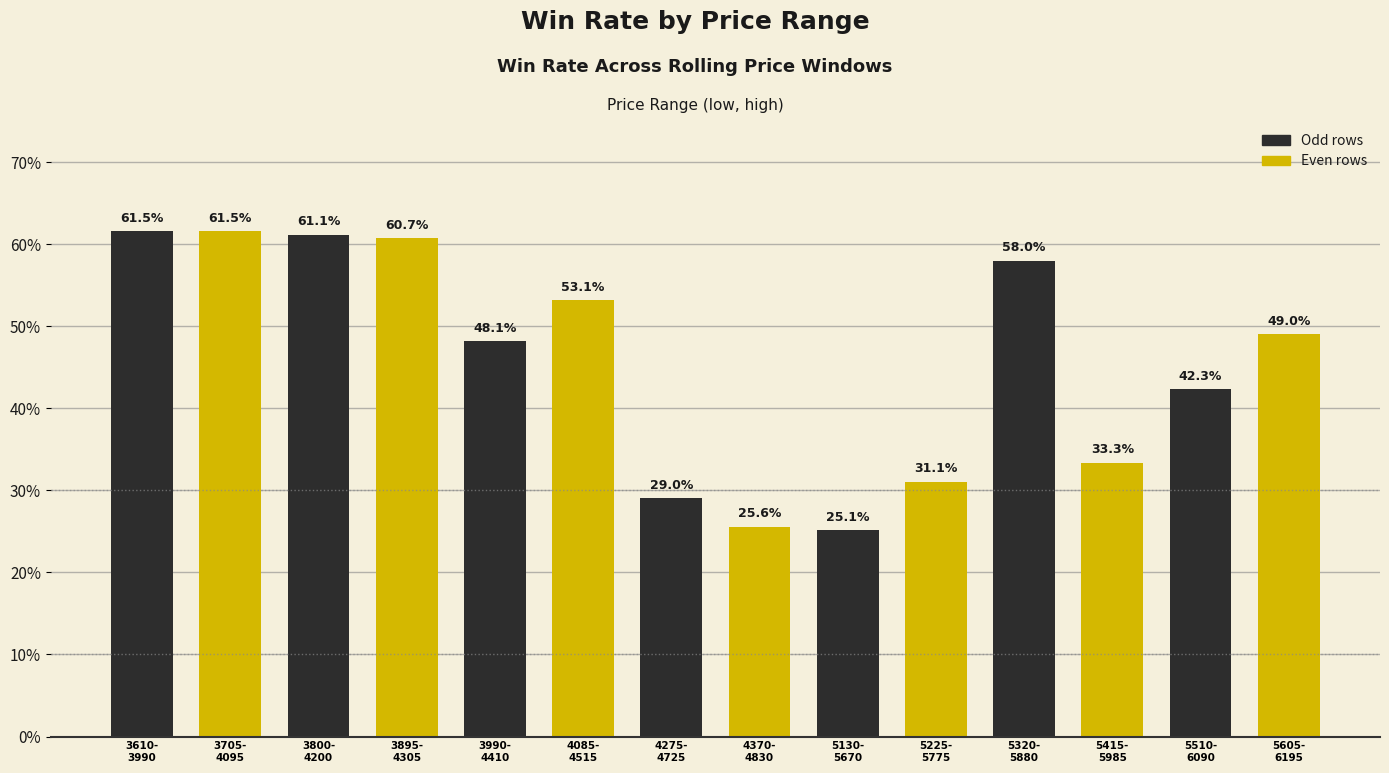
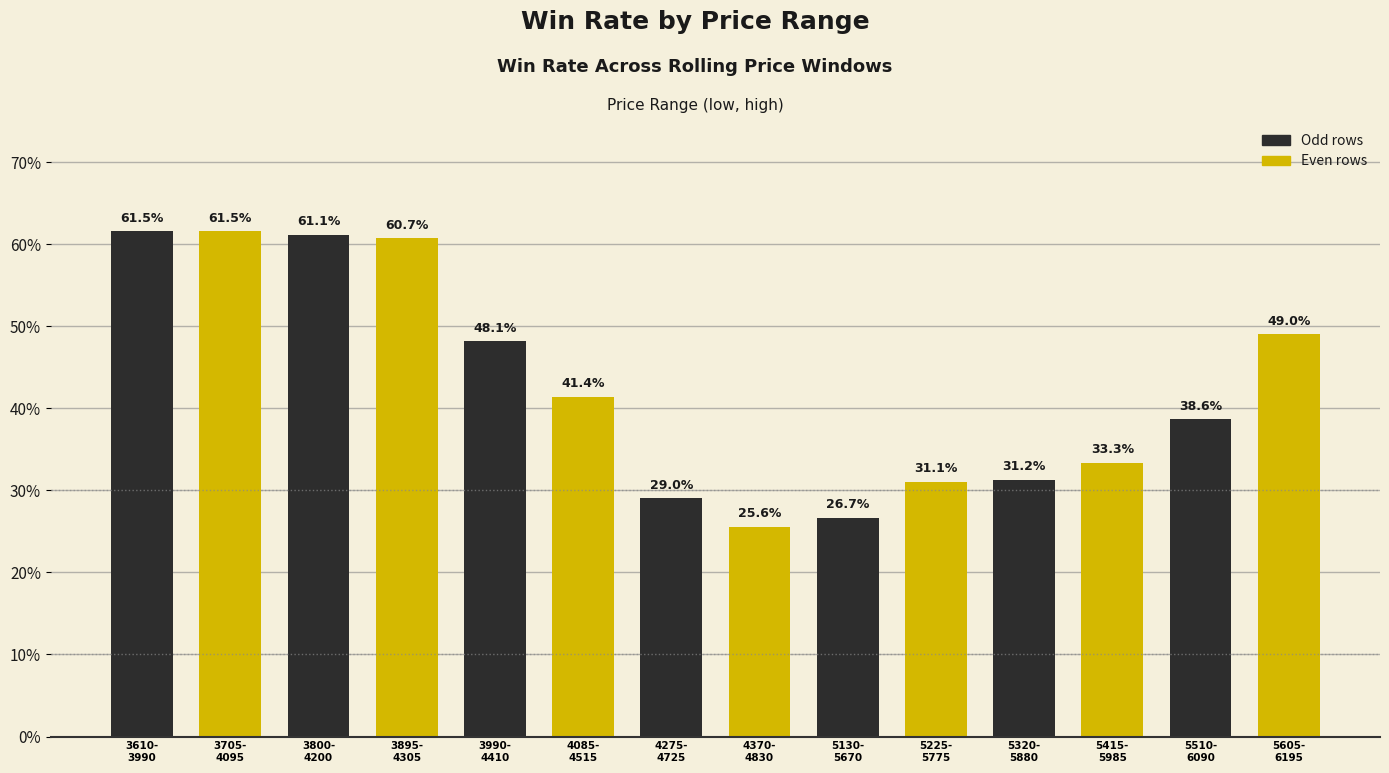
  {
    "3610- 3990": "61.5%",
    "3705- 4095": "61.5%",
    "3800- 4200": "61.1%",
    "3895- 4305": "60.7%",
    "3990- 4410": "48.1%",
-   "4085- 4515": "53.1%",
+   "4085- 4515": "41.4%",
    "4275- 4725": "29.0%",
    "4370- 4830": "25.6%",
-   "5130- 5670": "25.1%",
+   "5130- 5670": "26.7%",
    "5225- 5775": "31.1%",
-   "5320- 5880": "58.0%",
+   "5320- 5880": "31.2%",
    "5415- 5985": "33.3%",
-   "5510- 6090": "42.3%",
+   "5510- 6090": "38.6%",
    "5605- 6195": "49.0%"
  }
